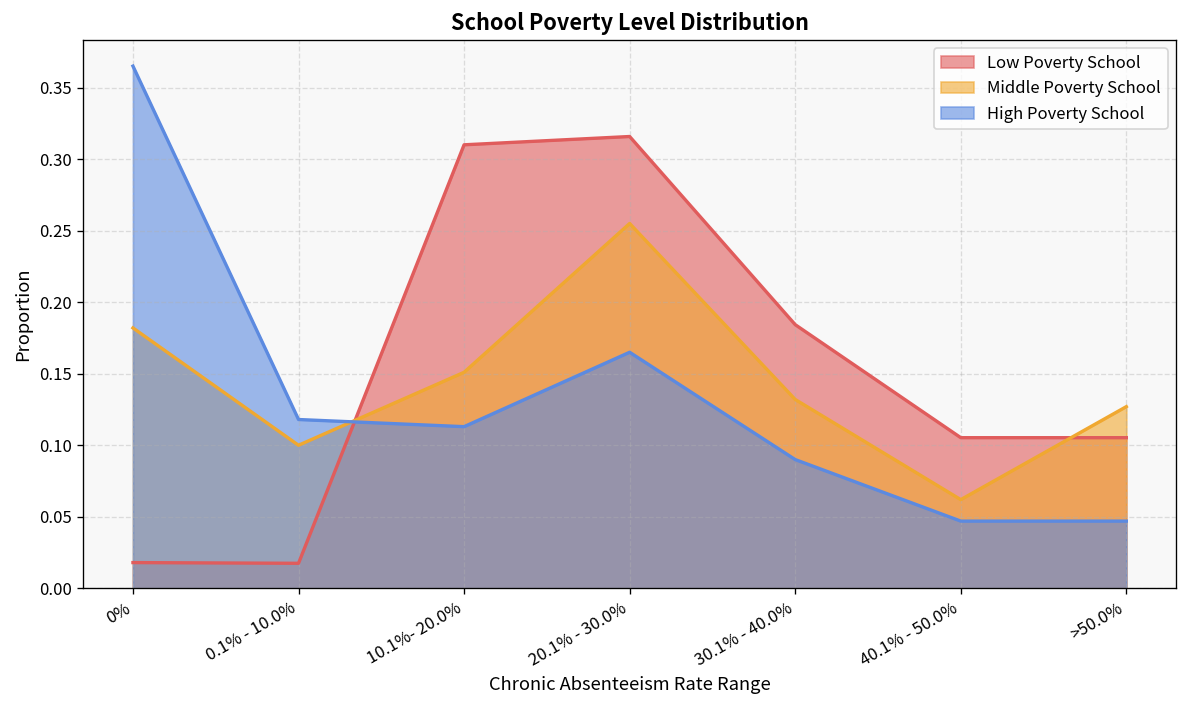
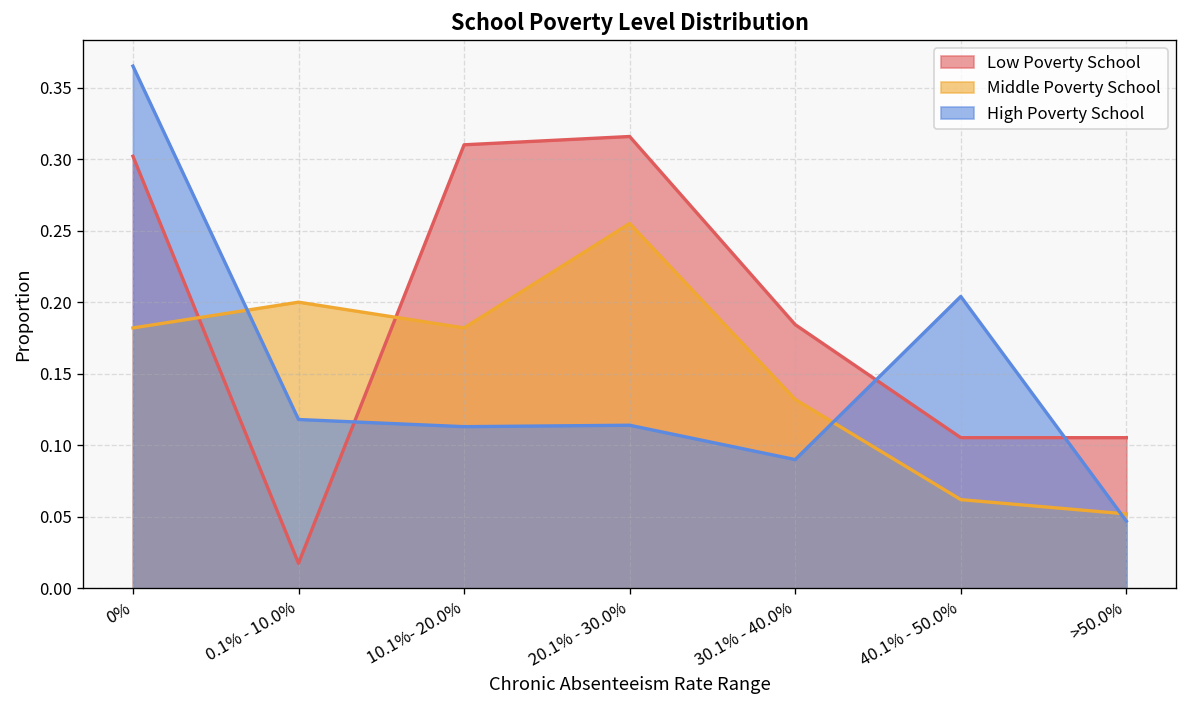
  {
    "Low Poverty School": {
-     "0%": 0.018,
+     "0%": 0.302,
      "0.1% - 10.0%": 0.018,
      "10.1%- 20.0%": 0.310,
      "20.1% - 30.0%": 0.316,
      "30.1% - 40.0%": 0.184,
      "40.1% - 50.0%": 0.105,
      ">50.0%": 0.105
    },
    "Middle Poverty School": {
      "0%": 0.182,
-     "0.1% - 10.0%": 0.1,
-     "10.1%- 20.0%": 0.151,
+     "0.1% - 10.0%": 0.2,
+     "10.1%- 20.0%": 0.182,
      "20.1% - 30.0%": 0.255,
      "30.1% - 40.0%": 0.132,
      "40.1% - 50.0%": 0.062,
-     ">50.0%": 0.127
+     ">50.0%": 0.052
    },
    "High Poverty School": {
      "0%": 0.365,
      "0.1% - 10.0%": 0.118,
      "10.1%- 20.0%": 0.113,
-     "20.1% - 30.0%": 0.165,
+     "20.1% - 30.0%": 0.114,
      "30.1% - 40.0%": 0.090,
-     "40.1% - 50.0%": 0.047,
+     "40.1% - 50.0%": 0.204,
      ">50.0%": 0.047
    }
  }
